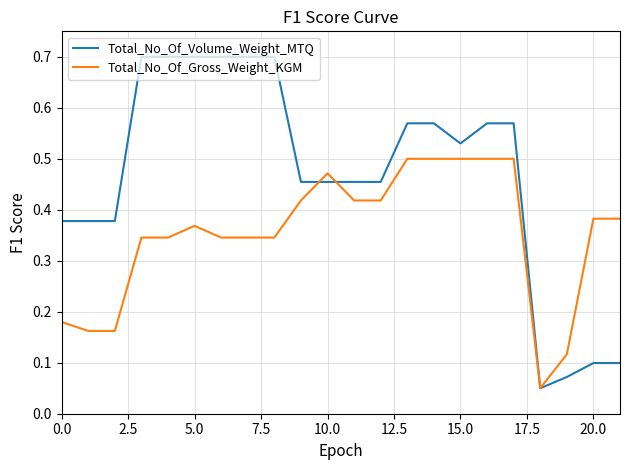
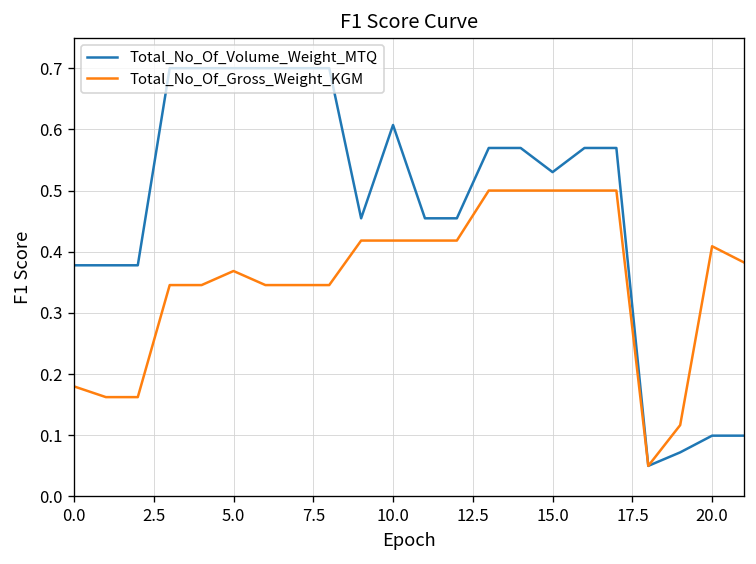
  {
    "Total_No_Of_Volume_Weight_MTQ": {
      "0.0": 0.38,
-     "10.0": 0.45,
+     "10.0": 0.61,
      "15.0": 0.53,
      "20.0": 0.10
    },
    "Total_No_Of_Gross_Weight_KGM": {
      "0.0": 0.18,
      "5.0": 0.37,
-     "10.0": 0.47,
+     "10.0": 0.42,
      "15.0": 0.50,
-     "20.0": 0.38
+     "20.0": 0.41
    }
  }
